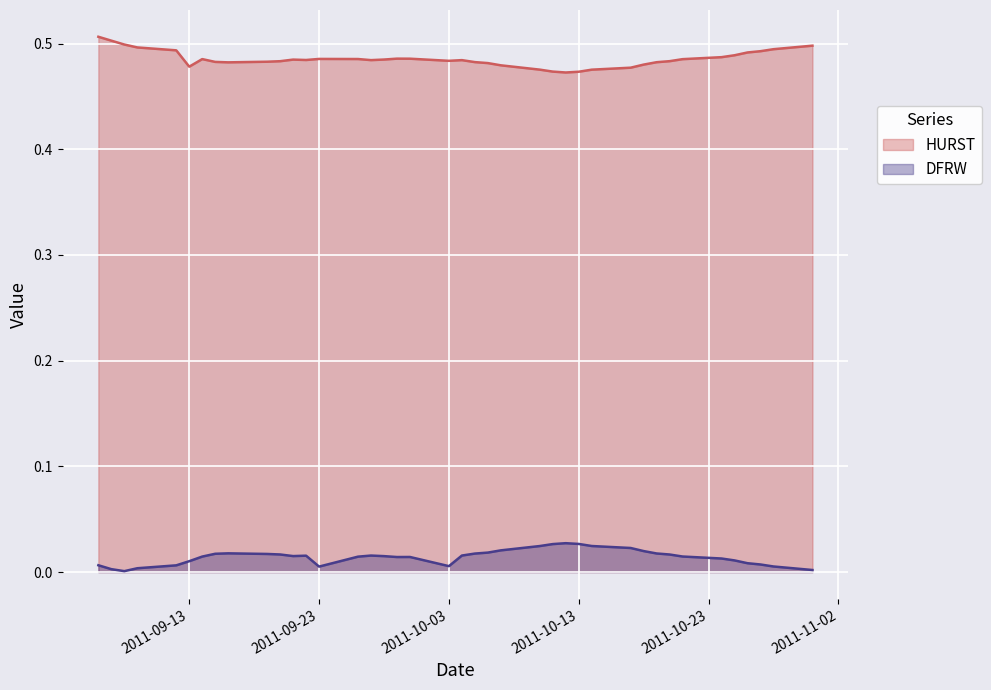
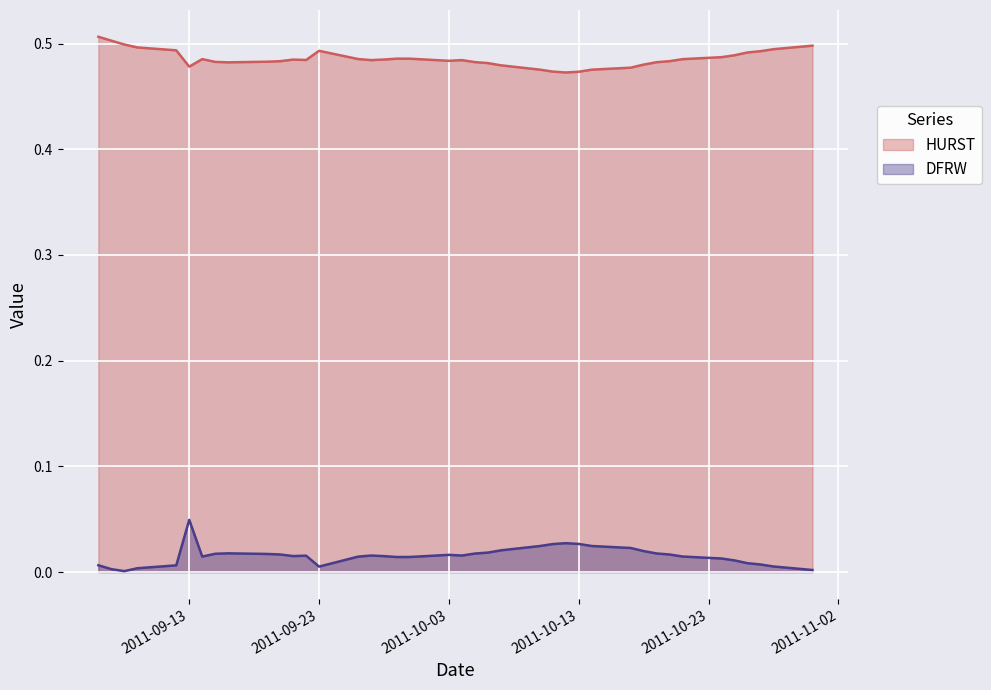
  {
    "HURST": {
      "2011-09-13": 0.478,
-     "2011-09-23": 0.485,
+     "2011-09-23": 0.493,
      "2011-10-03": 0.484,
      "2011-10-13": 0.473
    },
    "DFRW": {
-     "2011-09-13": 0.010,
+     "2011-09-13": 0.049,
      "2011-09-23": 0.005,
-     "2011-10-03": 0.006,
+     "2011-10-03": 0.016,
      "2011-10-13": 0.027
    }
  }
